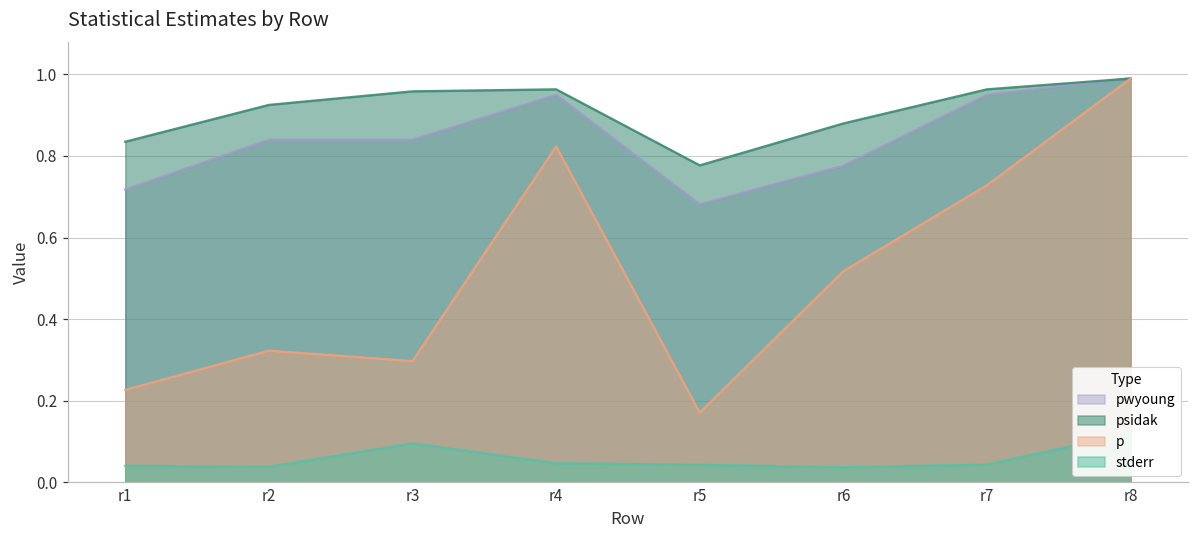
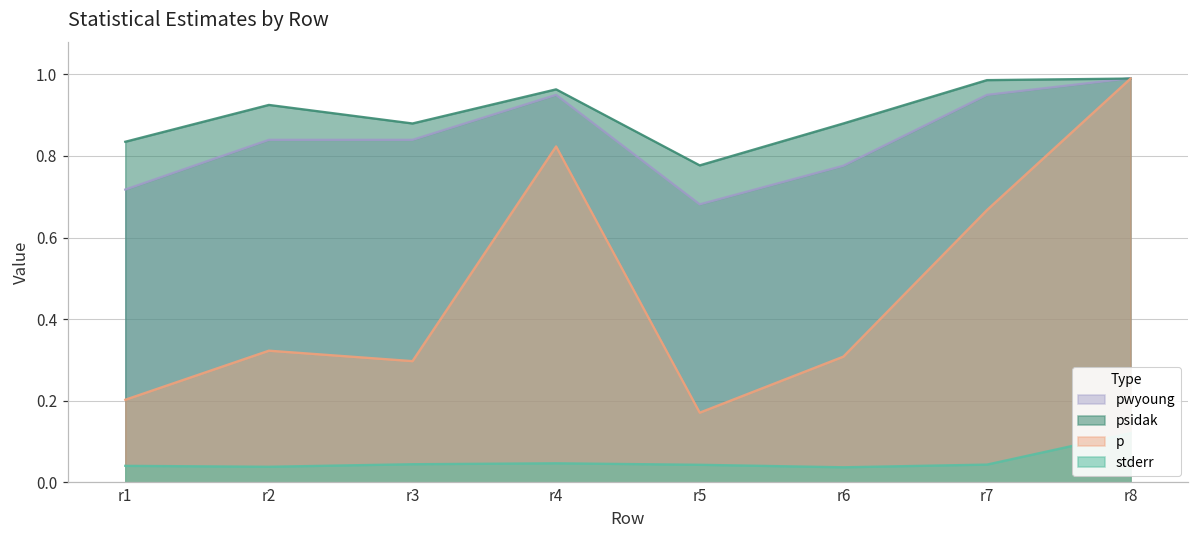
  {
    "pwyoung": {
      "r1": 0.72,
      "r2": 0.84,
      "r3": 0.84,
      "r4": 0.95,
      "r5": 0.68,
      "r6": 0.78,
      "r7": 0.95
    },
    "psidak": {
      "r1": 0.83,
      "r2": 0.93,
-     "r3": 0.96,
+     "r3": 0.88,
      "r4": 0.96,
      "r5": 0.78,
      "r6": 0.88,
-     "r7": 0.96
+     "r7": 0.99
    },
    "p": {
-     "r1": 0.23,
+     "r1": 0.20,
      "r2": 0.32,
      "r3": 0.30,
      "r4": 0.82,
      "r5": 0.17,
-     "r6": 0.52,
-     "r7": 0.73
+     "r6": 0.31,
+     "r7": 0.67
    },
    "stderr": {
      "r1": 0.04,
      "r2": 0.04,
-     "r3": 0.10,
+     "r3": 0.04,
      "r4": 0.05,
      "r5": 0.04,
      "r6": 0.04,
      "r7": 0.04
    }
  }
